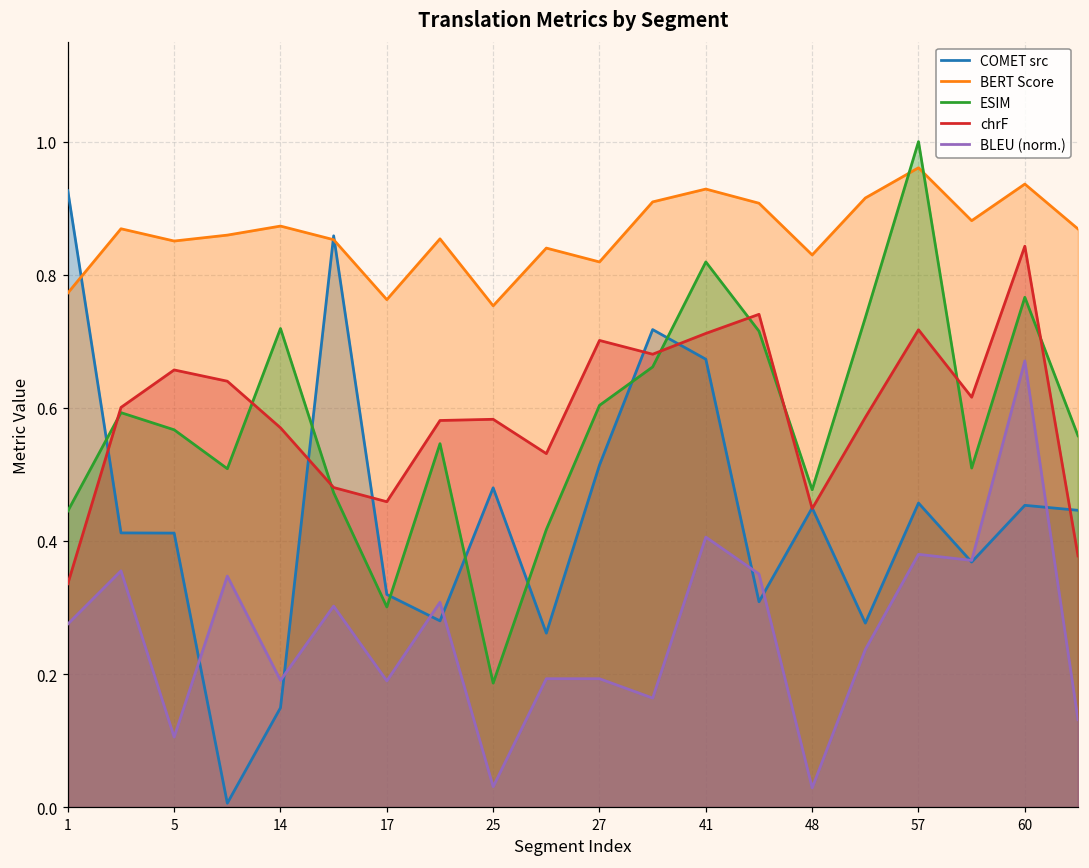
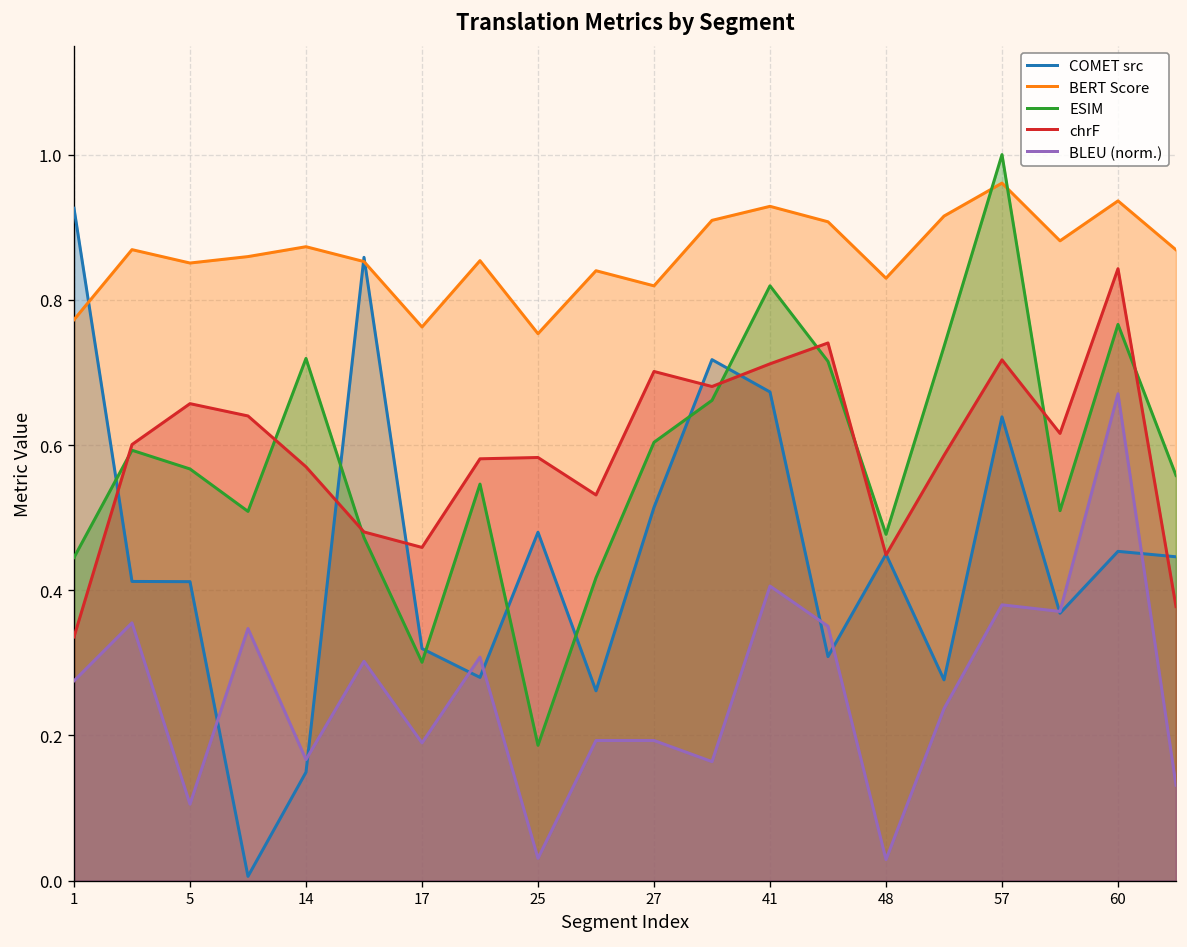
  {
    "COMET src": {
      "14": 0.15,
      "25": 0.48,
      "27": 0.51,
      "41": 0.67,
-     "57": 0.46,
+     "57": 0.64,
      "60": 0.45
    },
    "BERT Score": {
      "14": 0.87,
      "25": 0.75,
      "27": 0.82,
      "41": 0.93,
      "48": 0.83,
      "57": 0.96,
      "60": 0.94
    },
    "ESIM": {
      "14": 0.72,
      "25": 0.19,
      "27": 0.60,
      "41": 0.82,
      "48": 0.48,
      "57": 1.00,
      "60": 0.77
    },
    "chrF": {
      "14": 0.57,
      "25": 0.58,
      "27": 0.70,
      "41": 0.71,
      "57": 0.72,
      "60": 0.84
    },
    "BLEU (norm.)": {
-     "14": 0.19,
+     "14": 0.17,
      "25": 0.03,
      "27": 0.19,
      "41": 0.41,
      "48": 0.03,
      "57": 0.38,
      "60": 0.67
    }
  }
